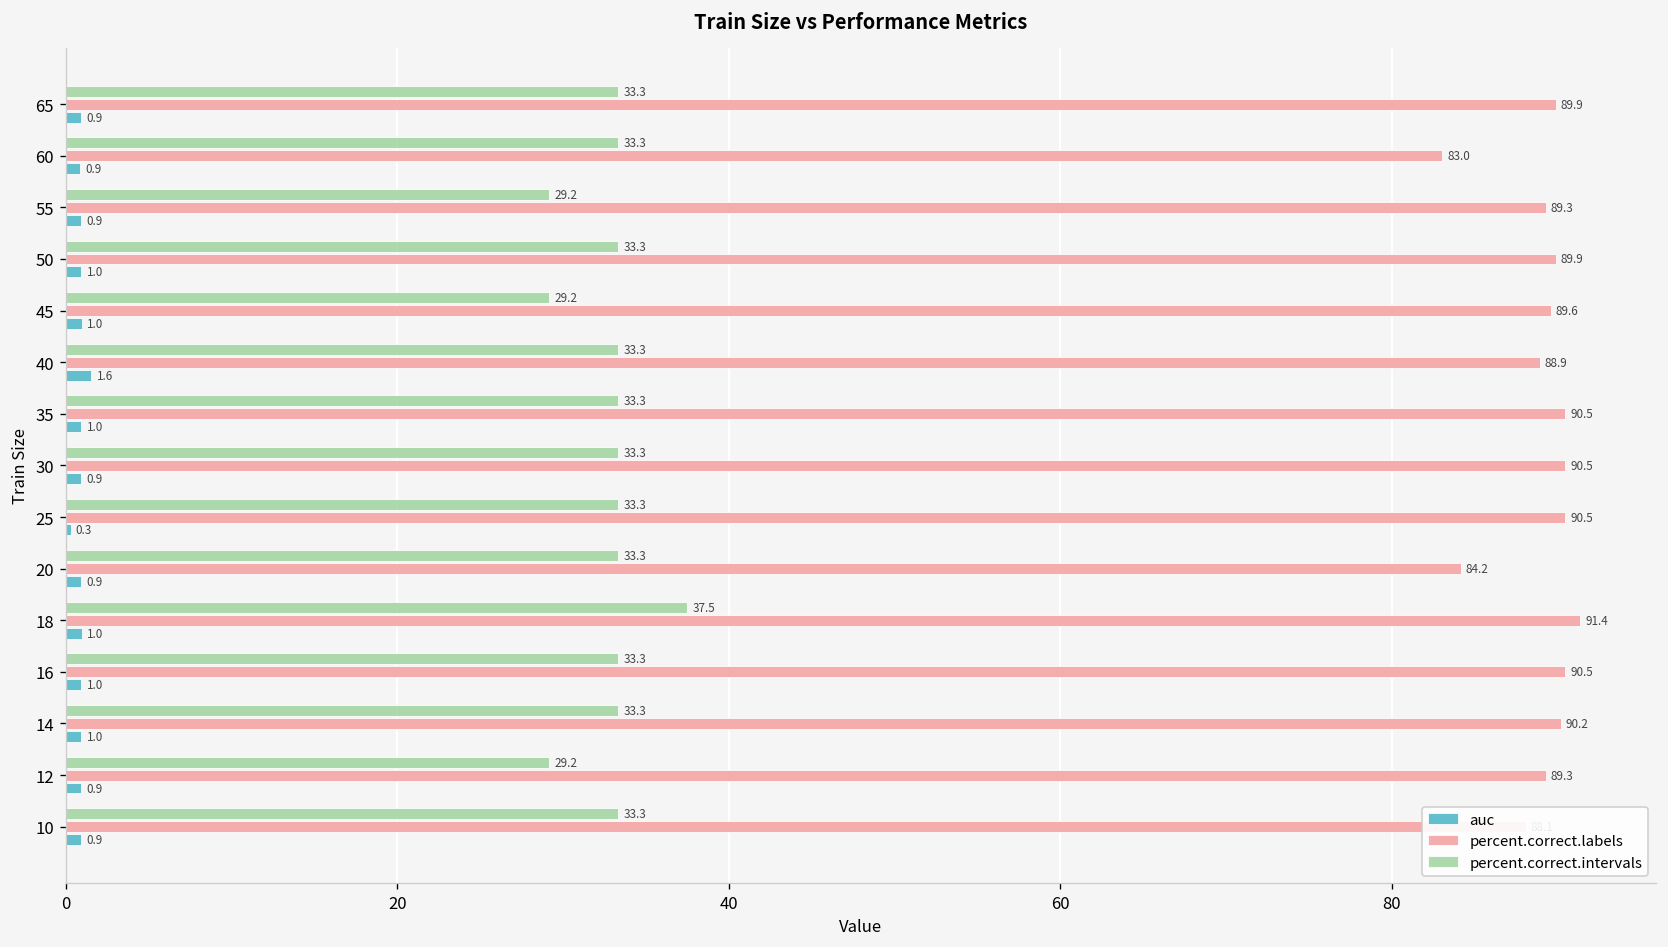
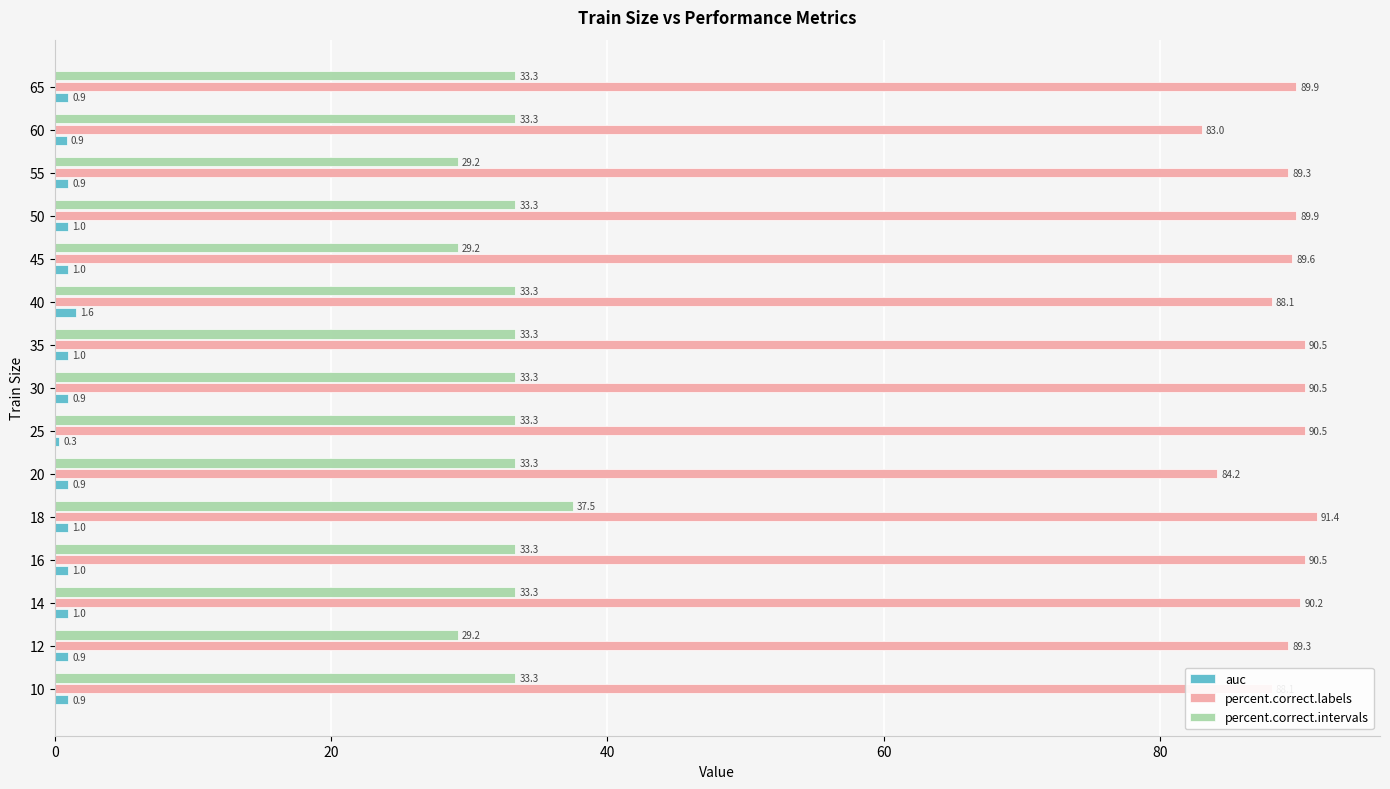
  {
    "auc": {
      "65": 0.9,
      "60": 0.9,
      "55": 0.9,
      "50": 1.0,
      "45": 1.0,
      "40": 1.6,
      "35": 1.0,
      "30": 0.9,
      "25": 0.3,
      "20": 0.9,
      "18": 1.0,
      "16": 1.0,
      "14": 1.0,
      "12": 0.9,
      "10": 0.9
    },
    "percent.correct.labels": {
      "65": 89.9,
      "60": 83.0,
      "55": 89.3,
      "50": 89.9,
      "45": 89.6,
-     "40": 88.9,
+     "40": 88.1,
      "35": 90.5,
      "30": 90.5,
      "25": 90.5,
      "20": 84.2,
      "18": 91.4,
      "16": 90.5,
      "14": 90.2,
      "12": 89.3
    },
    "percent.correct.intervals": {
      "65": 33.3,
      "60": 33.3,
      "55": 29.2,
      "50": 33.3,
      "45": 29.2,
      "40": 33.3,
      "35": 33.3,
      "30": 33.3,
      "25": 33.3,
      "20": 33.3,
      "18": 37.5,
      "16": 33.3,
      "14": 33.3,
      "12": 29.2,
      "10": 33.3
    }
  }
